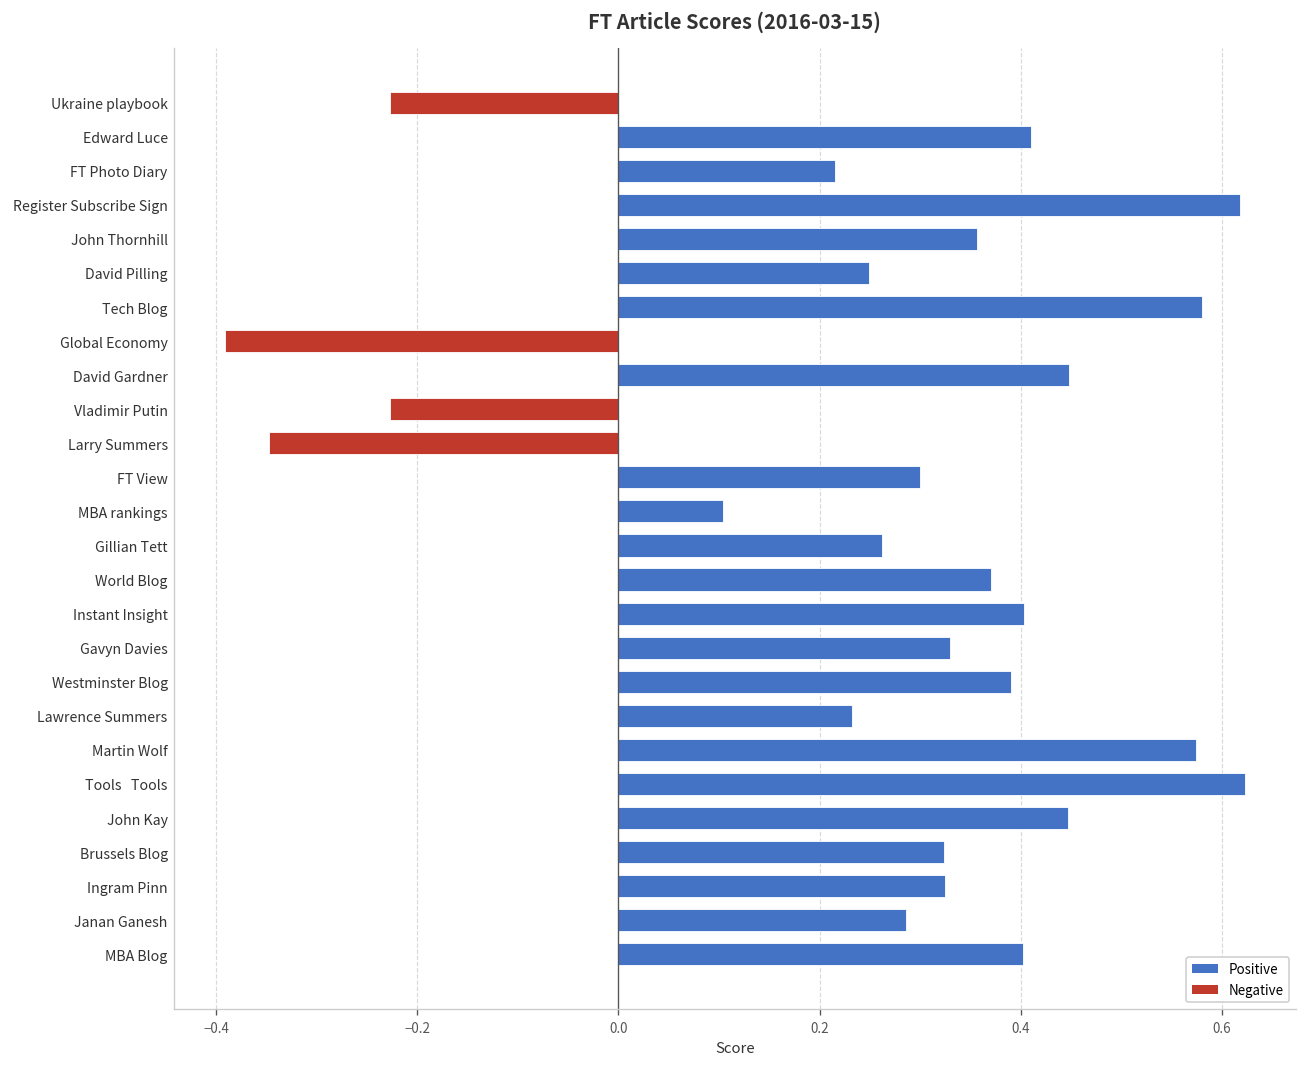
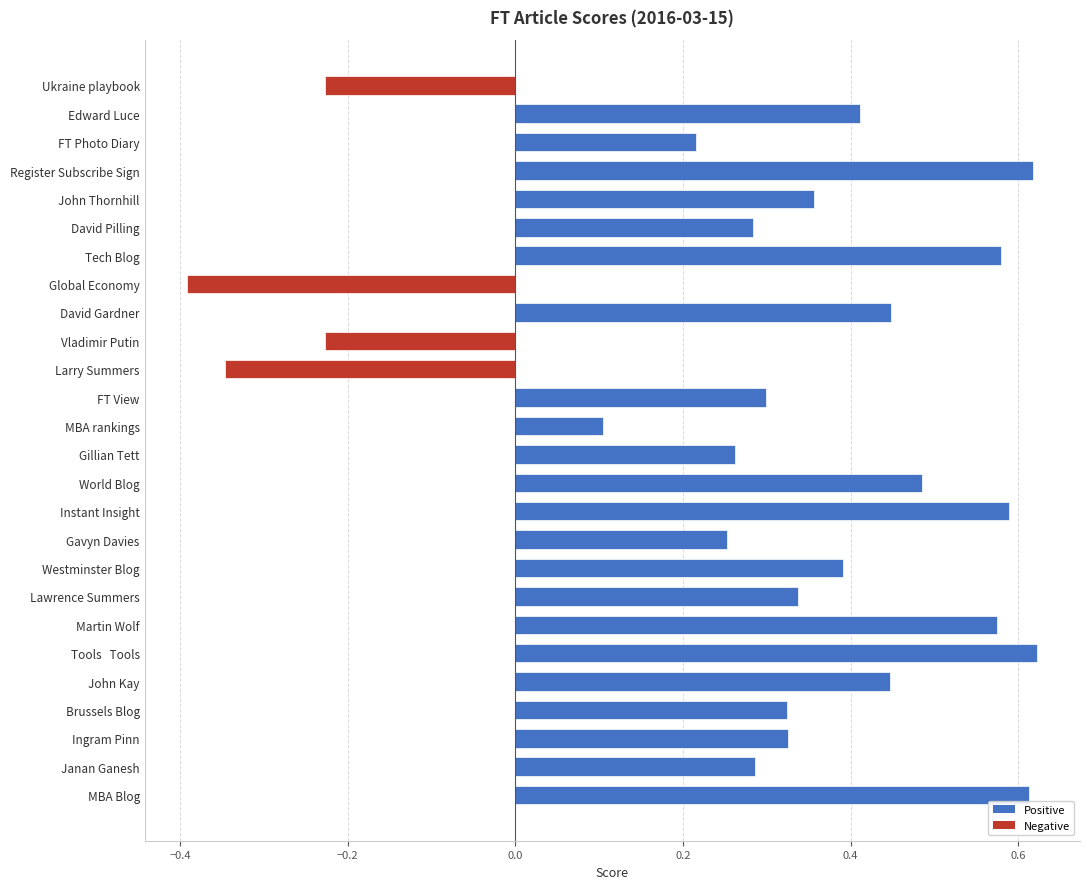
  {
    "Ukraine playbook": -0.23,
    "Edward Luce": 0.41,
    "FT Photo Diary": 0.21,
    "Register Subscribe Sign": 0.62,
    "John Thornhill": 0.36,
-   "David Pilling": 0.25,
+   "David Pilling": 0.28,
    "Tech Blog": 0.58,
    "Global Economy": -0.39,
    "David Gardner": 0.45,
    "Vladimir Putin": -0.23,
    "Larry Summers": -0.35,
    "FT View": 0.30,
    "MBA rankings": 0.10,
    "Gillian Tett": 0.26,
-   "World Blog": 0.37,
-   "Instant Insight": 0.40,
-   "Gavyn Davies": 0.33,
+   "World Blog": 0.48,
+   "Instant Insight": 0.59,
+   "Gavyn Davies": 0.25,
    "Westminster Blog": 0.39,
-   "Lawrence Summers": 0.23,
+   "Lawrence Summers": 0.34,
    "Martin Wolf": 0.57,
    "Tools Tools": 0.62,
    "John Kay": 0.45,
    "Brussels Blog": 0.32,
    "Ingram Pinn": 0.32,
    "Janan Ganesh": 0.29,
-   "MBA Blog": 0.40
+   "MBA Blog": 0.61
  }
